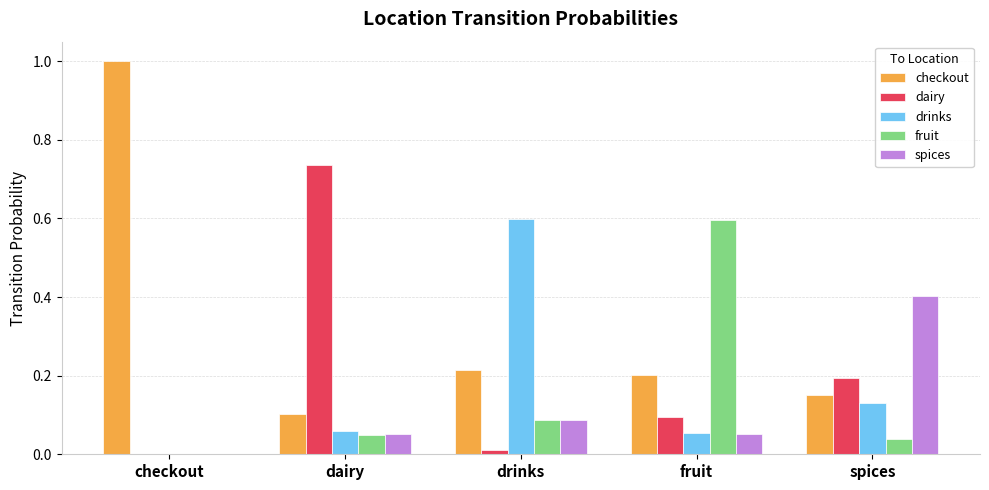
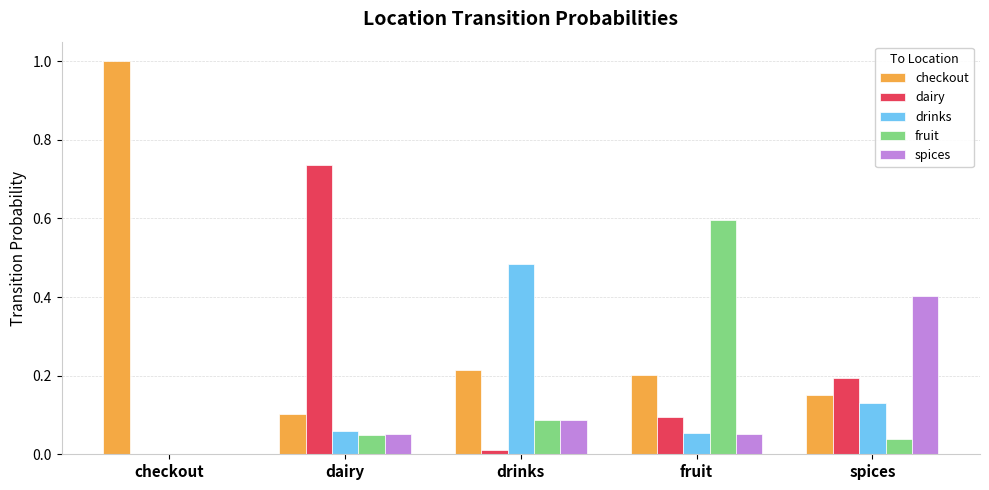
  {
    "checkout": {
      "checkout": 1.00,
      "dairy": 0.10,
      "drinks": 0.22,
      "fruit": 0.20,
      "spices": 0.15
    },
    "dairy": {
      "checkout": 0.00,
      "dairy": 0.74,
      "drinks": 0.01,
      "fruit": 0.10,
      "spices": 0.19
    },
    "drinks": {
      "checkout": 0.00,
      "dairy": 0.06,
-     "drinks": 0.60,
+     "drinks": 0.48,
      "fruit": 0.06,
      "spices": 0.13
    },
    "fruit": {
      "checkout": 0.00,
      "dairy": 0.05,
      "drinks": 0.09,
      "fruit": 0.60,
      "spices": 0.04
    },
    "spices": {
      "checkout": 0.00,
      "dairy": 0.05,
      "drinks": 0.09,
      "fruit": 0.05,
      "spices": 0.40
    }
  }
